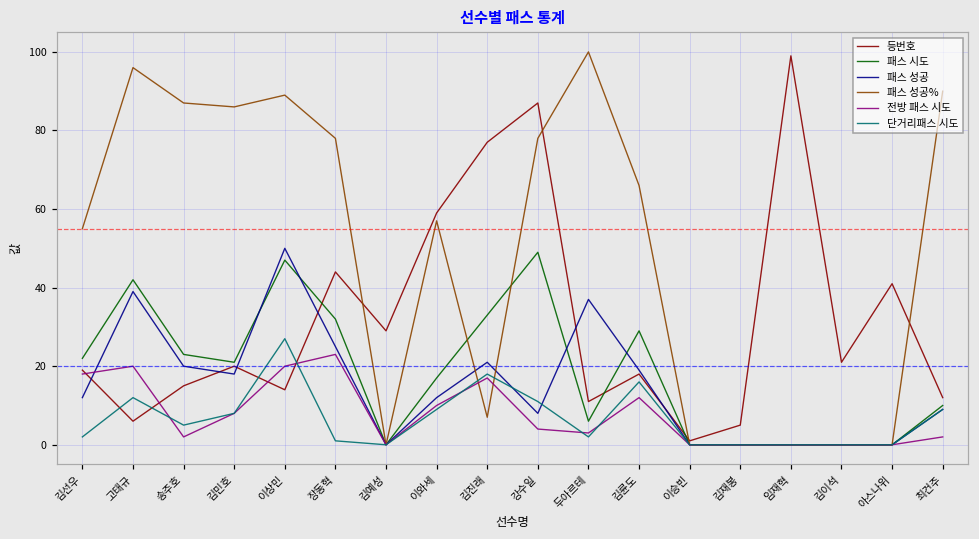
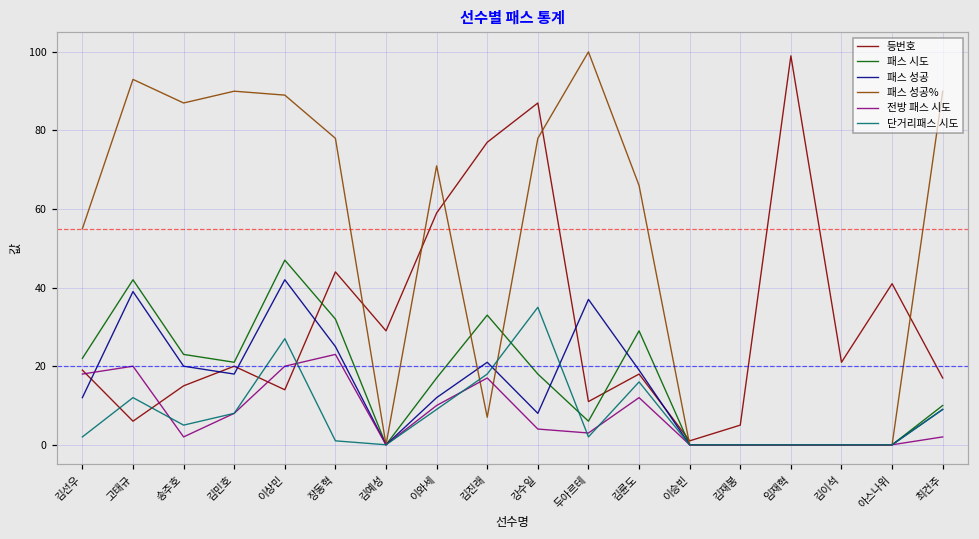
  {
    "등번호": {
      "김선우": 19,
      "고태규": 6,
      "송주호": 15,
      "김민호": 20,
      "이상민": 14,
      "장동혁": 44,
      "김예성": 29,
      "이와세": 59,
      "김진래": 77,
      "강수일": 87,
      "두아르테": 11,
      "김륜도": 18,
      "이승빈": 1,
      "김재봉": 5,
      "임재혁": 99,
      "김이석": 21,
      "아스나위": 41,
-     "최건주": 12
+     "최건주": 17
    },
    "패스 시도": {
      "김선우": 22,
      "고태규": 42,
      "송주호": 23,
      "김민호": 21,
      "이상민": 47,
      "장동혁": 32,
      "이와세": 17,
      "김진래": 33,
-     "강수일": 49,
+     "강수일": 18,
      "두아르테": 6,
      "김륜도": 29,
      "최건주": 10
    },
    "패스 성공": {
      "김선우": 12,
      "고태규": 39,
      "송주호": 20,
      "김민호": 18,
-     "이상민": 50,
+     "이상민": 42,
      "장동혁": 25,
      "이와세": 12,
      "김진래": 21,
      "강수일": 8,
      "두아르테": 37,
      "김륜도": 19
    },
    "패스 성공%": {
      "김선우": 55,
-     "고태규": 96,
+     "고태규": 93,
      "송주호": 87,
-     "김민호": 86,
+     "김민호": 90,
      "이상민": 89,
      "장동혁": 78,
-     "이와세": 57,
+     "이와세": 71,
      "김진래": 7,
      "강수일": 78,
      "두아르테": 100,
      "김륜도": 66
    },
    "전방 패스 시도": {
      "김선우": 18,
      "고태규": 20,
      "송주호": 2,
      "이상민": 20,
      "장동혁": 23,
      "이와세": 10,
      "김진래": 17,
      "강수일": 4,
      "두아르테": 3,
      "김륜도": 12,
      "최건주": 2
    },
    "단거리패스 시도": {
      "김선우": 2,
      "고태규": 12,
      "송주호": 5,
      "이상민": 27,
      "장동혁": 1,
      "이와세": 9,
      "김진래": 18,
-     "강수일": 11,
+     "강수일": 35,
      "두아르테": 2,
      "김륜도": 16
    }
  }
